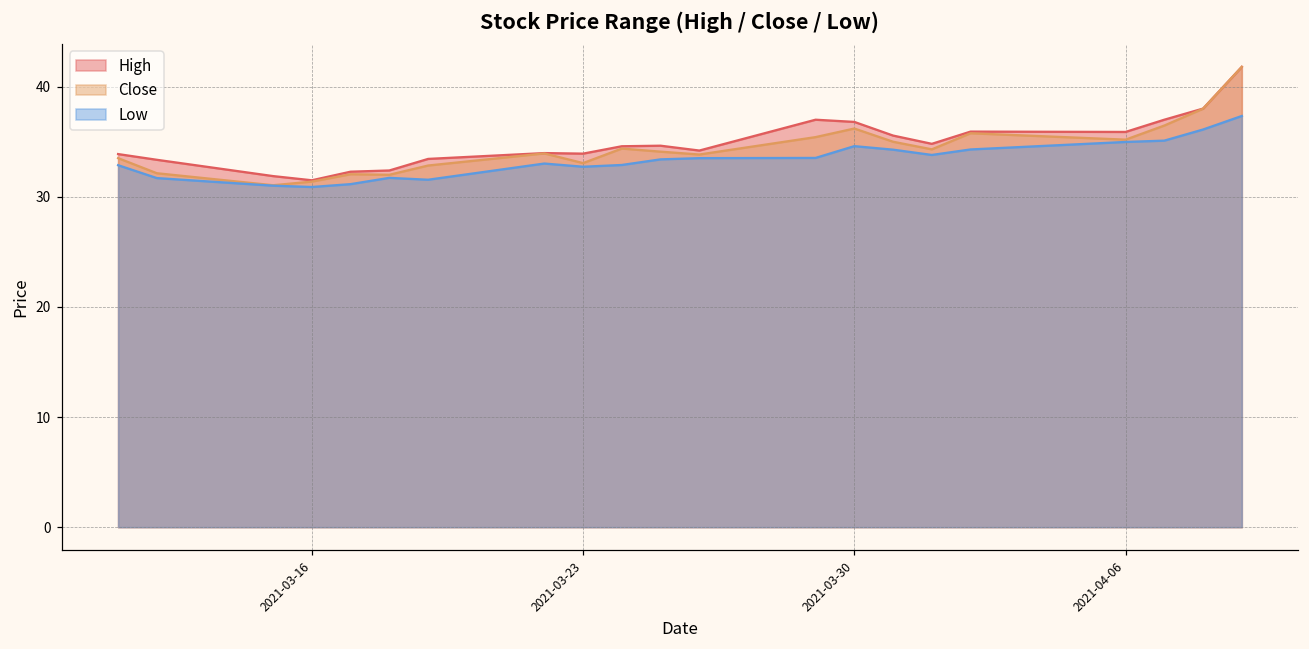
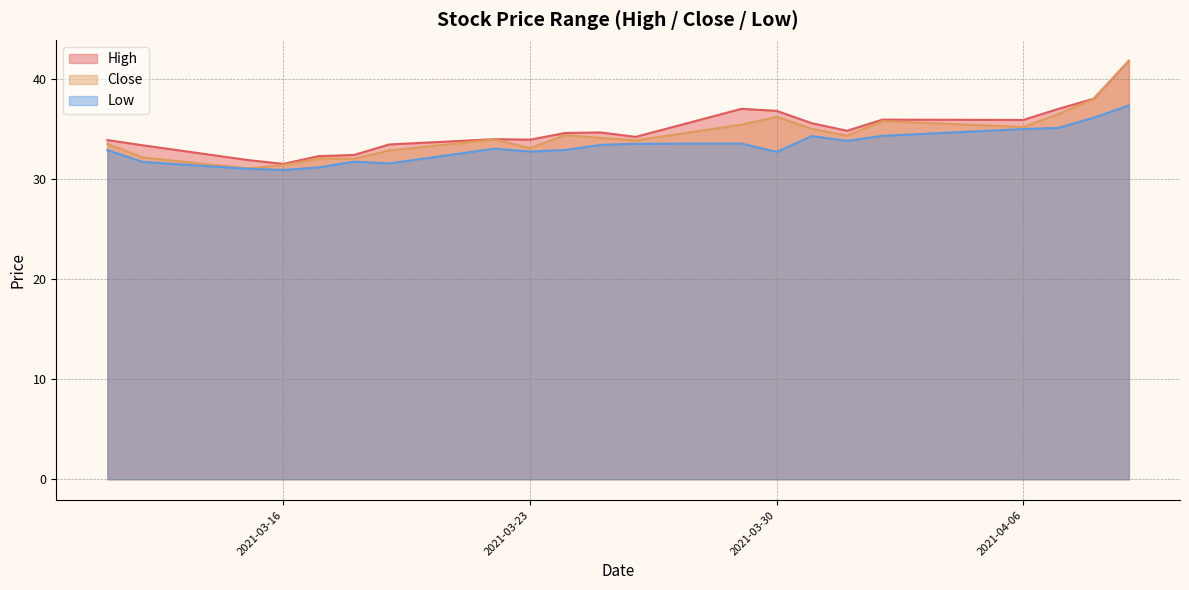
  {
    "Low": {
      "2021-03-16": 30.9,
      "2021-03-23": 32.7,
-     "2021-03-30": 34.6
+     "2021-03-30": 32.7
    }
  }
